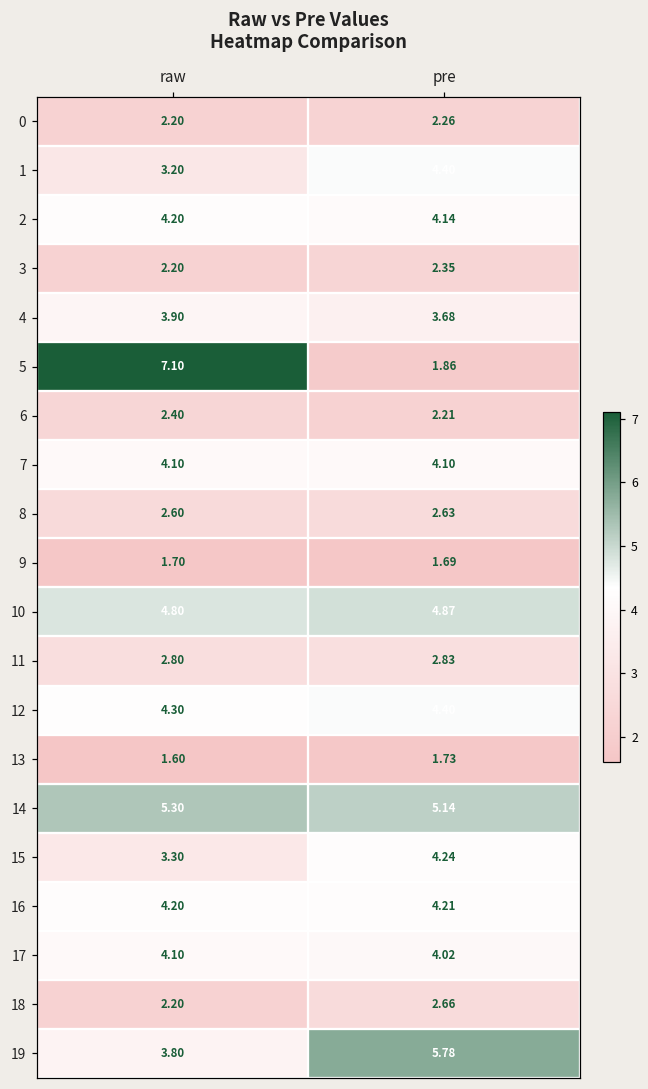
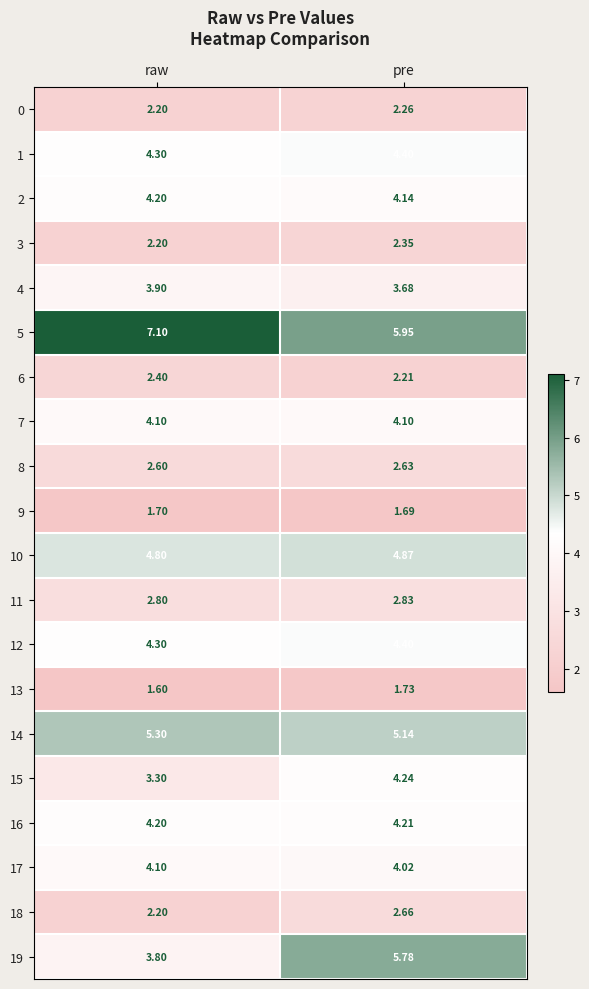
  {
    "0": {
      "raw": 2.20,
      "pre": 2.26
    },
    "1": {
-     "raw": 3.20
+     "raw": 4.30
    },
    "2": {
      "raw": 4.20,
      "pre": 4.14
    },
    "3": {
      "raw": 2.20,
      "pre": 2.35
    },
    "4": {
      "raw": 3.90,
      "pre": 3.68
    },
    "5": {
      "raw": 7.10,
-     "pre": 1.86
+     "pre": 5.95
    },
    "6": {
      "raw": 2.40,
      "pre": 2.21
    },
    "7": {
      "raw": 4.10,
      "pre": 4.10
    },
    "8": {
      "raw": 2.60,
      "pre": 2.63
    },
    "9": {
      "raw": 1.70,
      "pre": 1.69
    },
    "11": {
      "raw": 2.80,
      "pre": 2.83
    },
    "12": {
      "raw": 4.30
    },
    "13": {
      "raw": 1.60,
      "pre": 1.73
    },
    "14": {
      "raw": 5.30,
      "pre": 5.14
    },
    "15": {
      "raw": 3.30,
      "pre": 4.24
    },
    "16": {
      "raw": 4.20,
      "pre": 4.21
    },
    "17": {
      "raw": 4.10,
      "pre": 4.02
    },
    "18": {
      "raw": 2.20,
      "pre": 2.66
    },
    "19": {
      "raw": 3.80,
      "pre": 5.78
    }
  }
